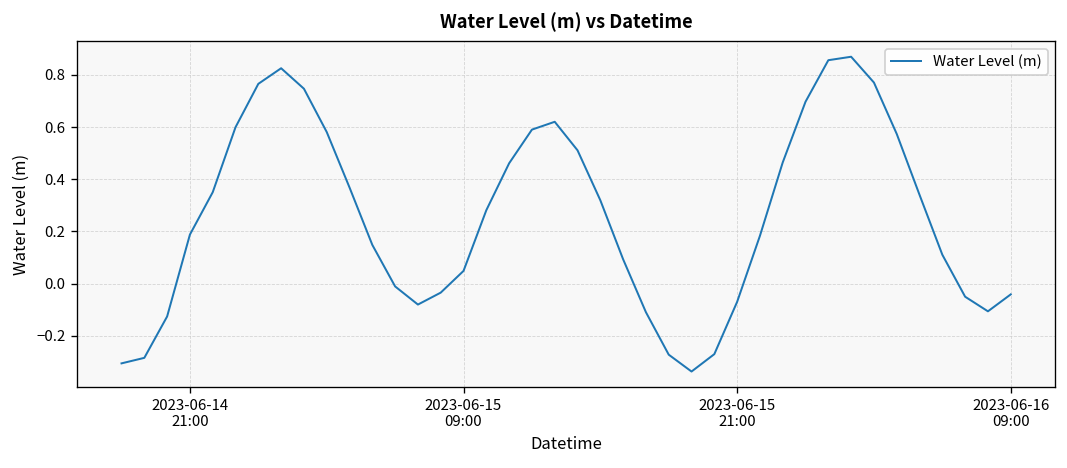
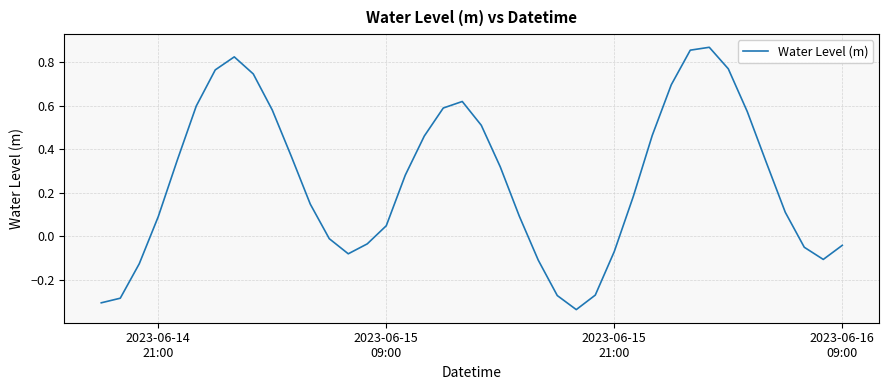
  {
-   "2023-06-14 21:00": 0.19,
+   "2023-06-14 21:00": 0.09,
    "2023-06-15 09:00": 0.05,
    "2023-06-15 21:00": -0.07,
    "2023-06-16 09:00": -0.04
  }
